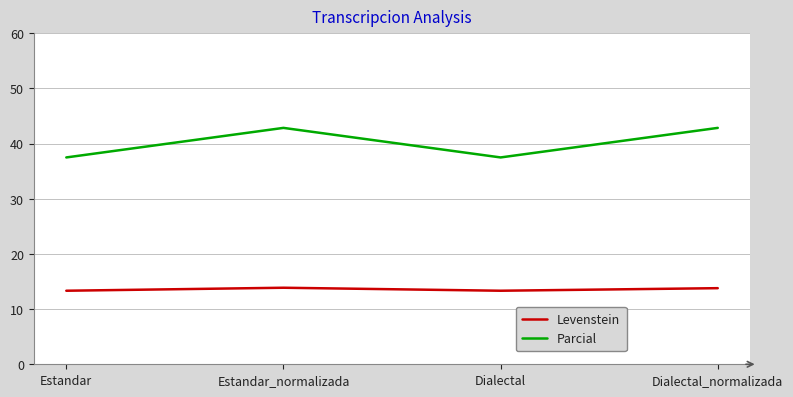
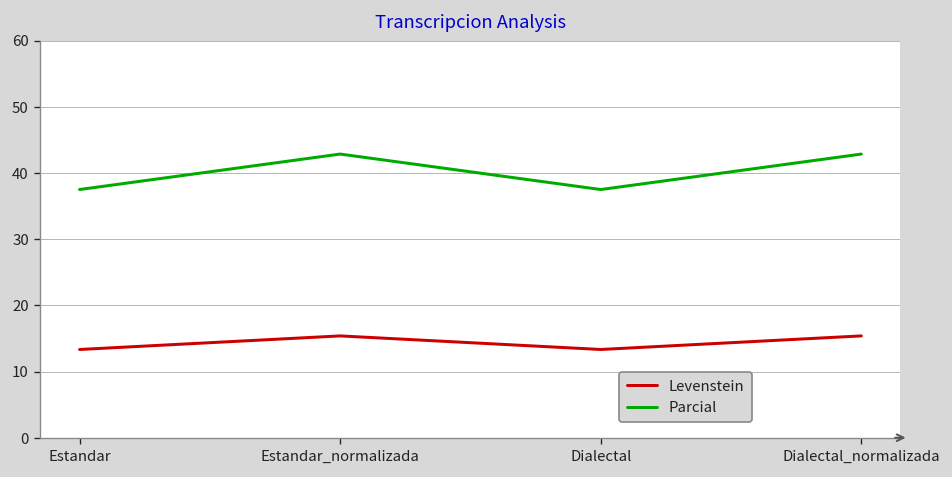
  {
    "Levenstein": {
      "Estandar": 13,
-     "Estandar_normalizada": 14,
+     "Estandar_normalizada": 15,
      "Dialectal": 13,
-     "Dialectal_normalizada": 14
+     "Dialectal_normalizada": 15
    },
    "Parcial": {
      "Estandar": 38,
      "Estandar_normalizada": 43,
      "Dialectal": 38,
      "Dialectal_normalizada": 43
    }
  }
